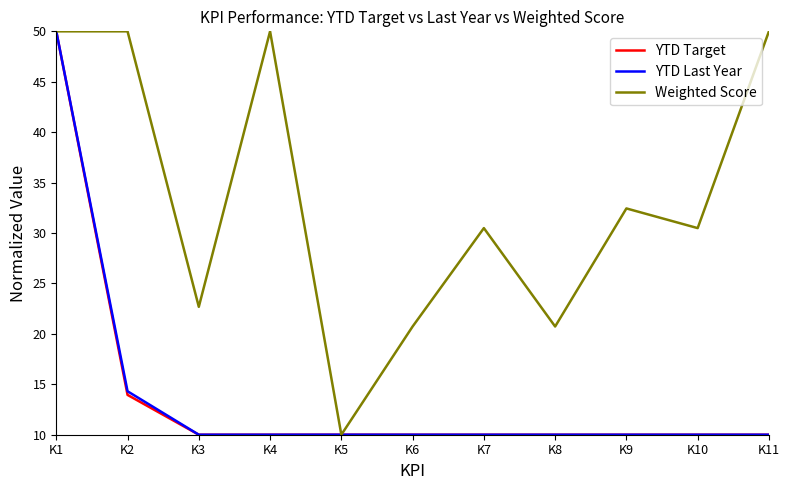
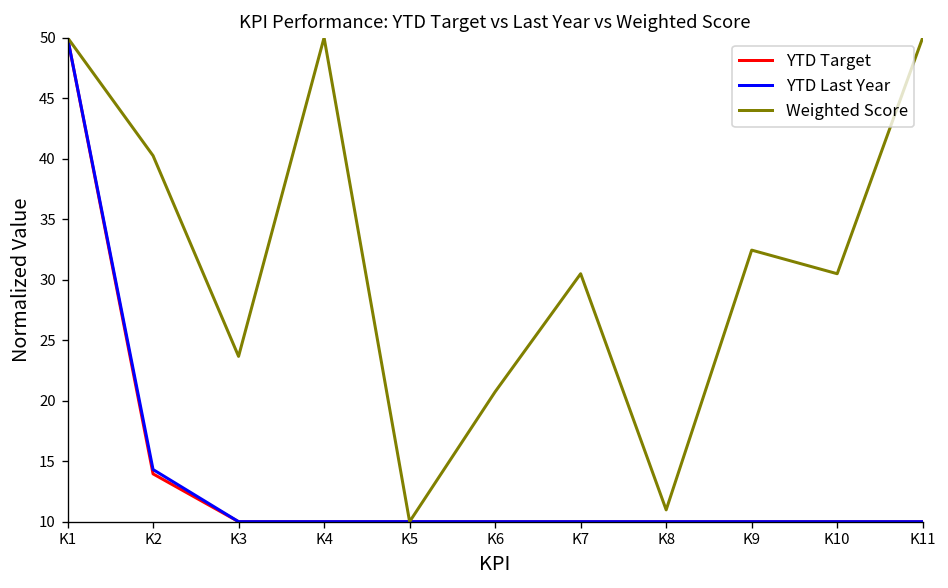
  {
    "YTD Target": {
      "K2": 13.9
    },
    "YTD Last Year": {
      "K2": 14.3
    },
    "Weighted Score": {
-     "K2": 50.0,
-     "K3": 22.7,
+     "K2": 40.2,
+     "K3": 23.7,
      "K4": 50.0,
      "K6": 20.7,
      "K7": 30.5,
-     "K8": 20.7,
+     "K8": 11.0,
      "K9": 32.4,
      "K10": 30.5,
      "K11": 50.0
    }
  }
